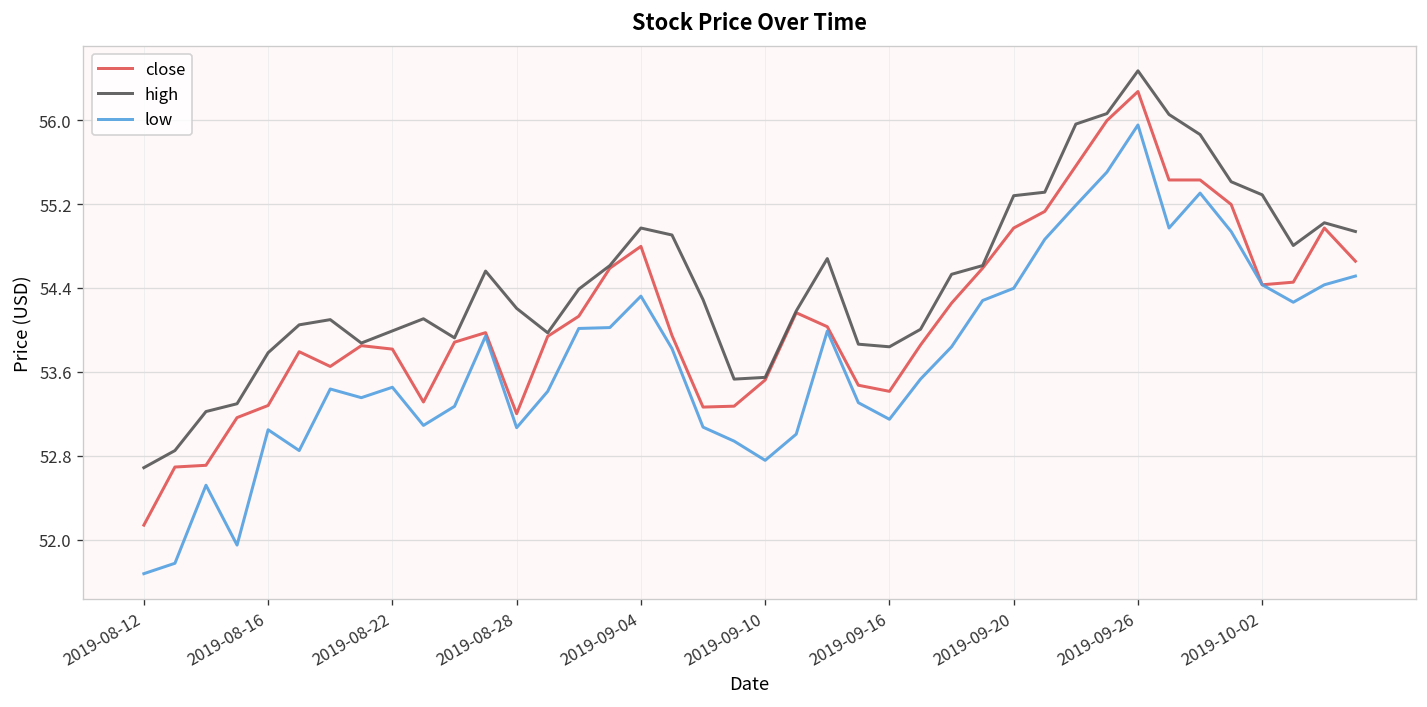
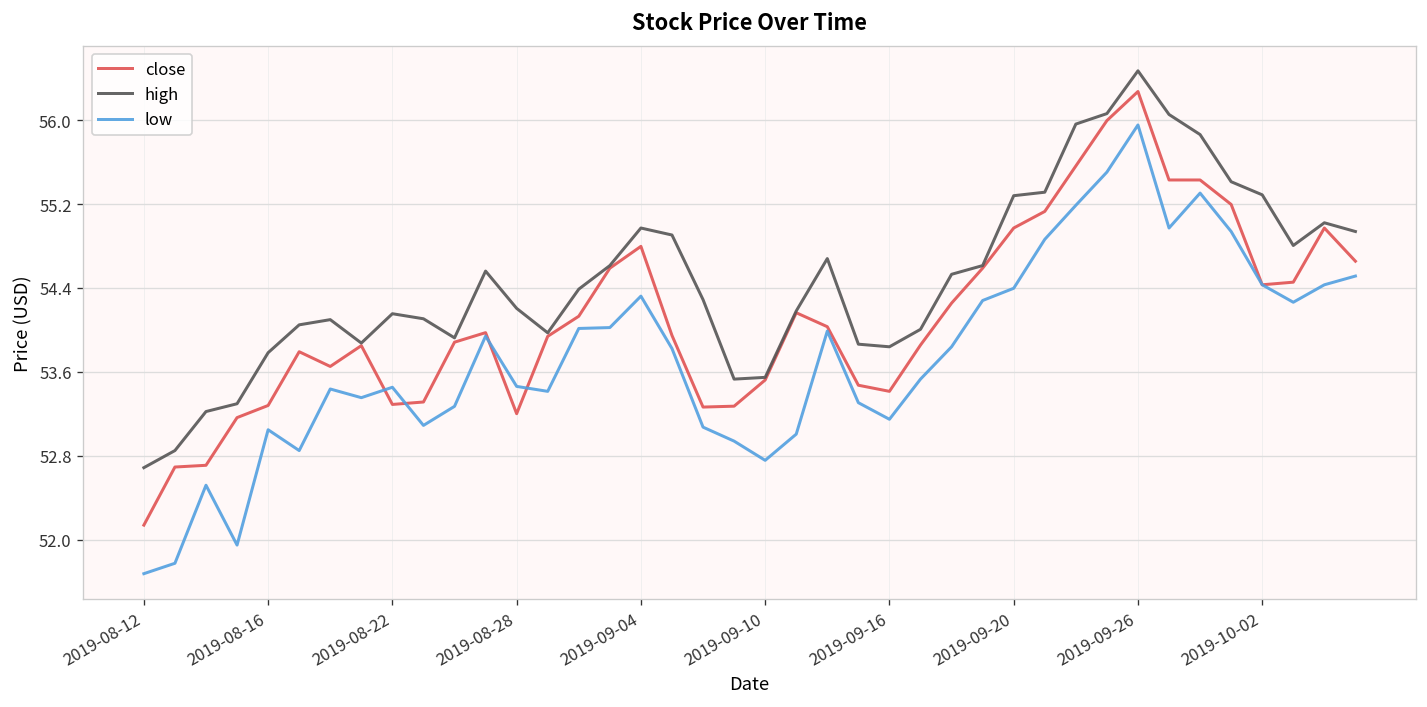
  {
    "close": {
      "2019-08-12": 52.1,
      "2019-08-16": 53.3,
-     "2019-08-22": 53.8,
+     "2019-08-22": 53.3,
      "2019-08-28": 53.2,
      "2019-09-04": 54.8,
      "2019-09-16": 53.4,
      "2019-09-20": 55.0,
      "2019-09-26": 56.3
    },
    "high": {
      "2019-08-12": 52.7,
      "2019-08-16": 53.8,
-     "2019-08-22": 54.0,
+     "2019-08-22": 54.2,
      "2019-08-28": 54.2,
      "2019-09-04": 55.0,
      "2019-09-16": 53.8,
      "2019-09-20": 55.3,
      "2019-09-26": 56.5,
      "2019-10-02": 55.3
    },
    "low": {
      "2019-08-12": 51.7,
      "2019-08-16": 53.0,
      "2019-08-22": 53.5,
-     "2019-08-28": 53.1,
+     "2019-08-28": 53.5,
      "2019-09-04": 54.3,
      "2019-09-10": 52.8,
      "2019-09-16": 53.1,
      "2019-09-20": 54.4,
      "2019-09-26": 56.0
    }
  }
